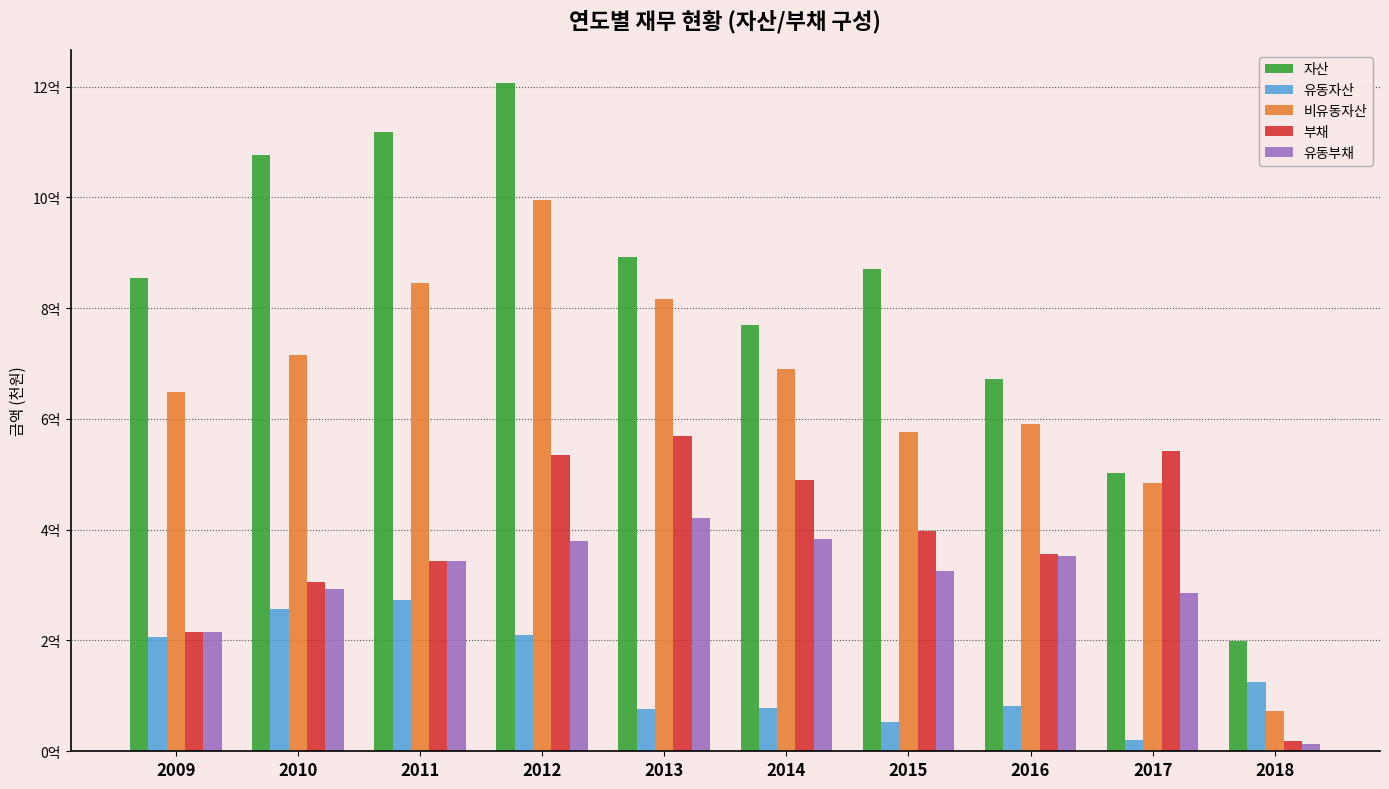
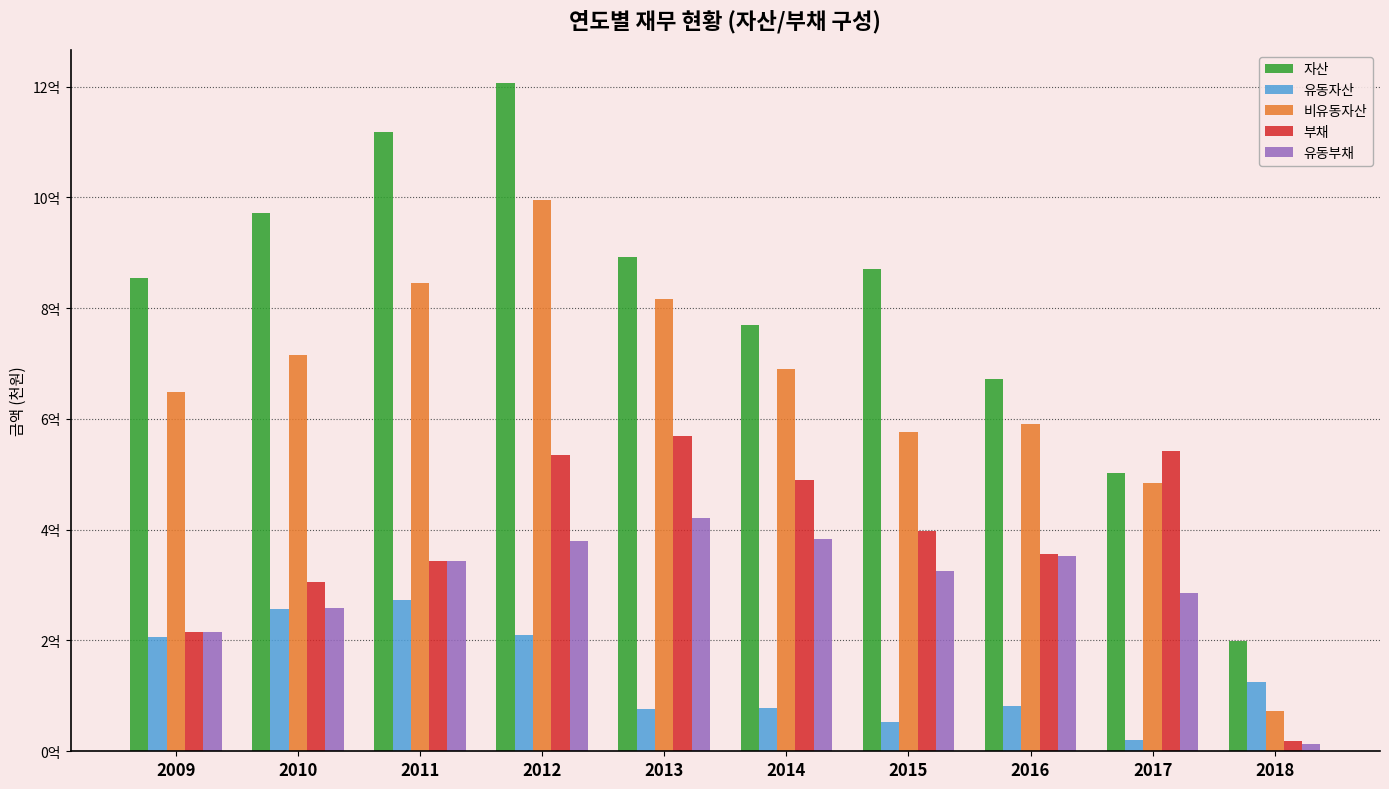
  {
    "자산": {
      "2009": "8.5억",
-     "2010": "10.8억",
+     "2010": "9.7억",
      "2011": "11.2억",
      "2012": "12.1억",
      "2013": "8.9억",
      "2014": "7.7억",
      "2015": "8.7억",
      "2016": "6.7억",
      "2017": "5.0억",
      "2018": "2.0억"
    },
    "유동자산": {
      "2009": "2.1억",
      "2010": "2.6억",
      "2011": "2.7억",
      "2012": "2.1억",
      "2013": "0.8억",
      "2014": "0.8억",
      "2015": "0.5억",
      "2016": "0.8억",
      "2017": "0.2억",
      "2018": "1.3억"
    },
    "비유동자산": {
      "2009": "6.5억",
      "2010": "7.2억",
      "2011": "8.5억",
      "2012": "10.0억",
      "2013": "8.2억",
      "2014": "6.9억",
      "2015": "5.8억",
      "2016": "5.9억",
      "2017": "4.8억",
      "2018": "0.7억"
    },
    "부채": {
      "2009": "2.2억",
      "2010": "3.1억",
      "2011": "3.4억",
      "2012": "5.4억",
      "2013": "5.7억",
      "2014": "4.9억",
      "2015": "4.0억",
      "2016": "3.6억",
      "2017": "5.4억",
      "2018": "0.2억"
    },
    "유동부채": {
      "2009": "2.1억",
-     "2010": "2.9억",
+     "2010": "2.6억",
      "2011": "3.4억",
      "2012": "3.8억",
      "2013": "4.2억",
      "2014": "3.8억",
      "2015": "3.3억",
      "2016": "3.5억",
      "2017": "2.9억",
      "2018": "0.1억"
    }
  }
